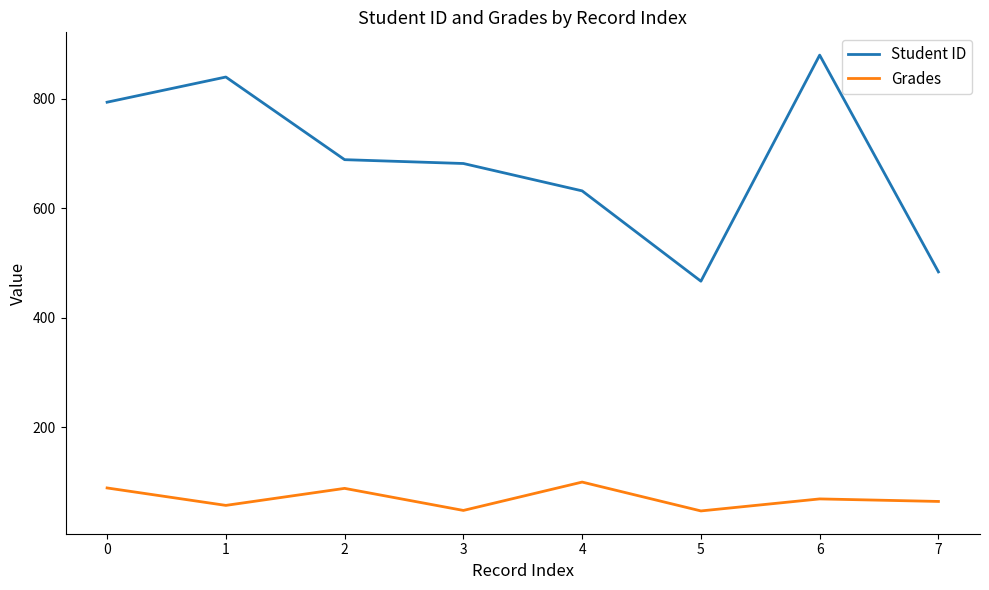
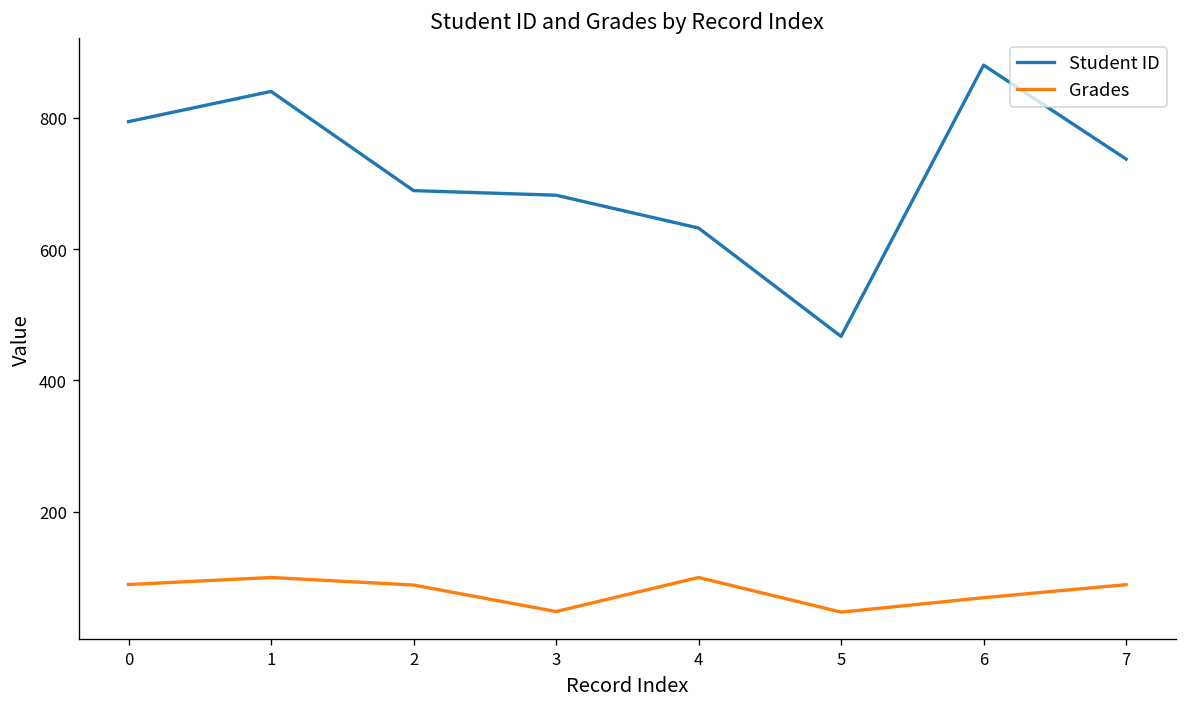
  {
    "Student ID": {
      "0": 790,
      "1": 840,
      "2": 690,
      "3": 680,
      "4": 630,
      "5": 470,
      "6": 880,
-     "7": 480
+     "7": 740
    },
    "Grades": {
      "0": 90,
-     "1": 60,
+     "1": 100,
      "2": 90,
      "3": 50,
      "4": 100,
      "5": 50,
      "6": 70,
-     "7": 60
+     "7": 90
    }
  }
